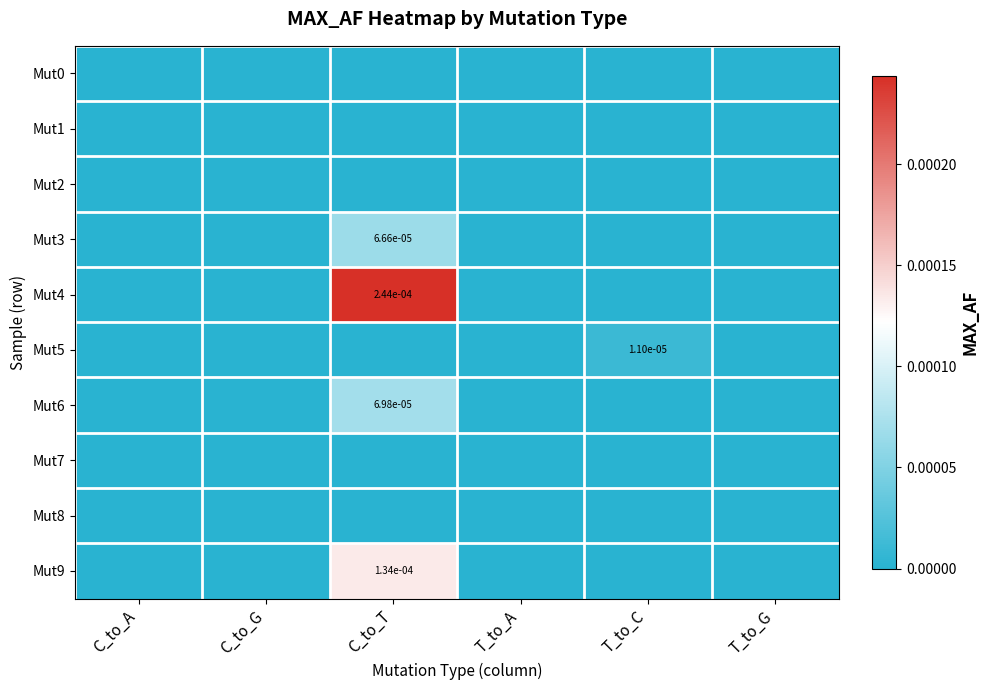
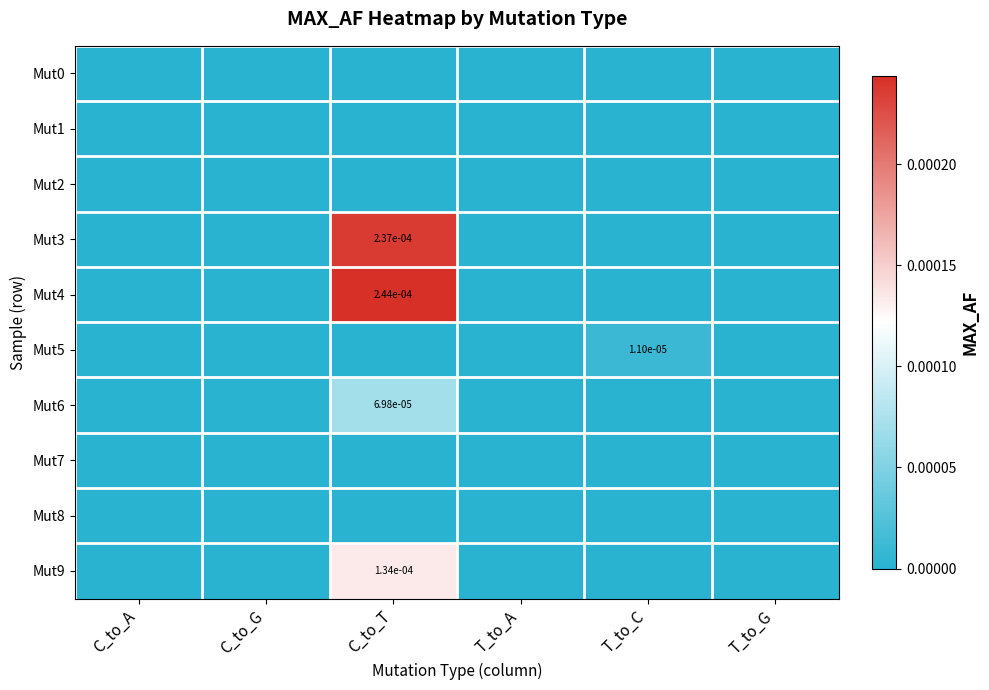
  {
    "Mut3": {
-     "C_to_T": "6.66e-05"
+     "C_to_T": "2.37e-04"
    },
    "Mut4": {
      "C_to_T": "2.44e-04"
    },
    "Mut5": {
      "T_to_C": "1.10e-05"
    },
    "Mut6": {
      "C_to_T": "6.98e-05"
    },
    "Mut9": {
      "C_to_T": "1.34e-04"
    }
  }
